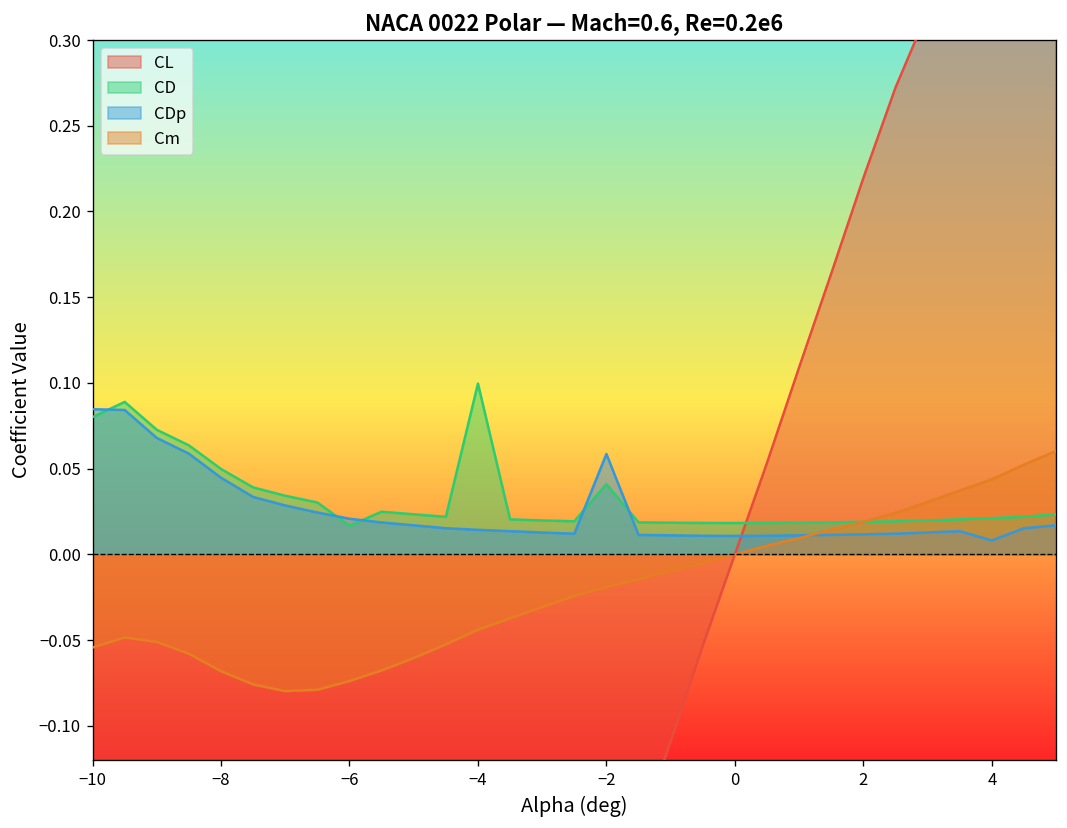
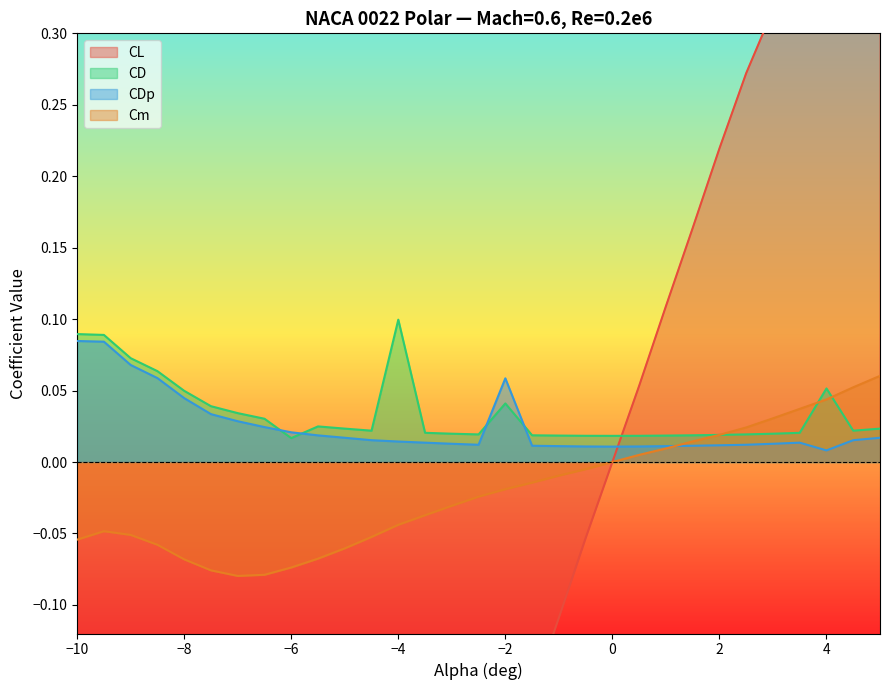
  {
    "CD": {
-     "−10": 0.080,
+     "−10": 0.090,
      "−8": 0.050,
      "−6": 0.017,
      "−4": 0.100,
      "−2": 0.041,
      "0": 0.018,
-     "4": 0.021
+     "4": 0.051
    },
    "CDp": {
      "−10": 0.085,
      "−8": 0.045,
      "−6": 0.021,
      "−4": 0.014,
      "−2": 0.059,
      "0": 0.011,
      "2": 0.012,
      "4": 0.008
    }
  }
